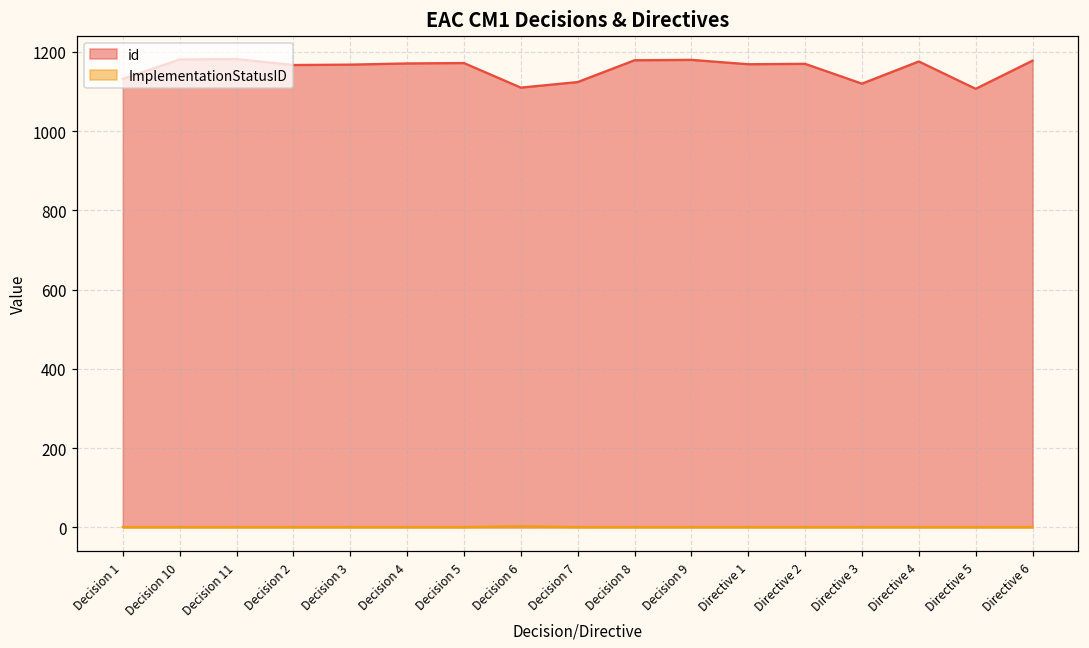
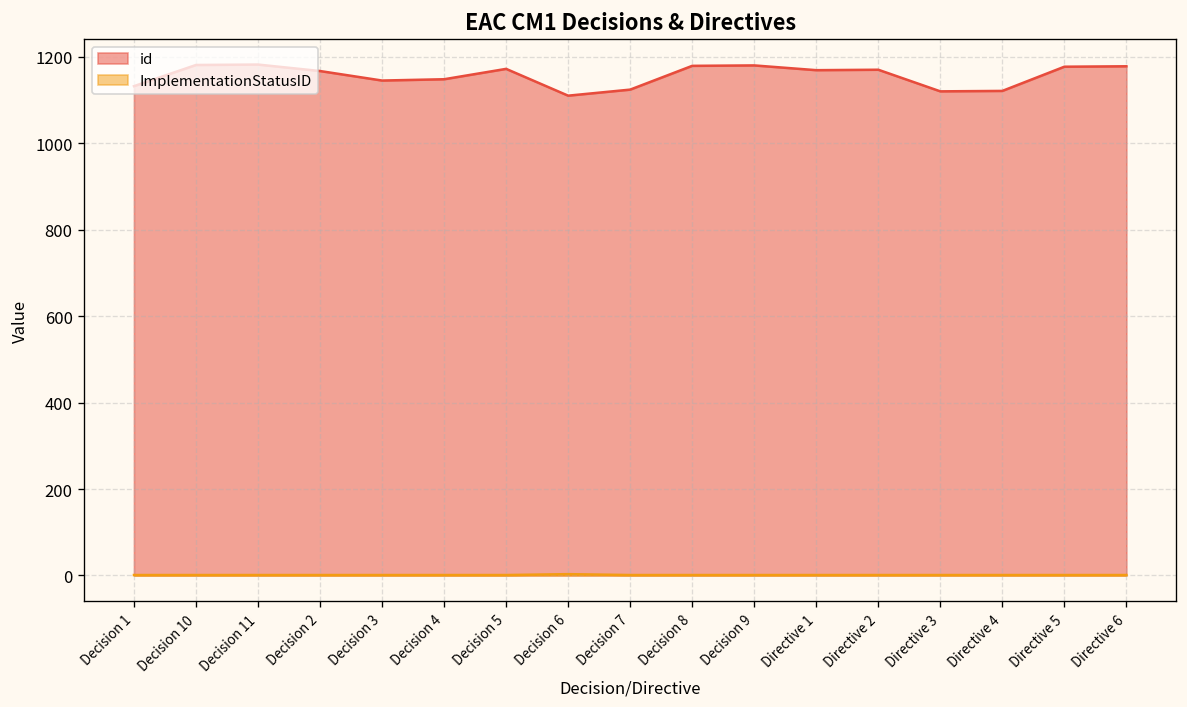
  {
    "id": {
      "Decision 2": 1170,
-     "Decision 3": 1170,
-     "Decision 4": 1170,
+     "Decision 3": 1150,
+     "Decision 4": 1150,
      "Decision 5": 1170,
      "Decision 6": 1110,
      "Decision 7": 1120,
      "Decision 8": 1180,
      "Decision 9": 1180,
      "Directive 1": 1170,
      "Directive 2": 1170,
      "Directive 3": 1120,
-     "Directive 4": 1180,
-     "Directive 5": 1110,
+     "Directive 4": 1120,
+     "Directive 5": 1180,
      "Directive 6": 1180
    },
    "ImplementationStatusID": {
      "Decision 1": 0,
      "Decision 10": 0,
      "Decision 11": 0,
      "Decision 2": 0,
      "Decision 3": 0,
      "Decision 4": 0,
      "Decision 5": 0,
      "Decision 6": 0,
      "Decision 7": 0,
      "Decision 8": 0,
      "Decision 9": 0,
      "Directive 1": 0,
      "Directive 2": 0,
      "Directive 3": 0,
      "Directive 4": 0,
      "Directive 5": 0,
      "Directive 6": 0
    }
  }
